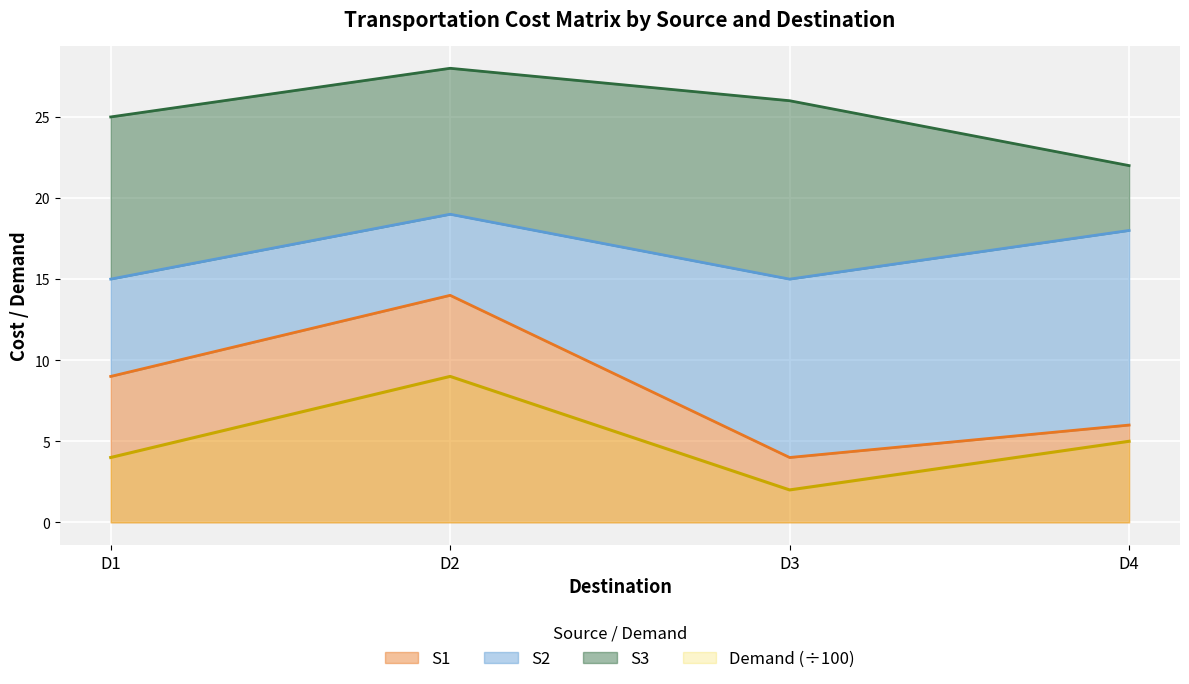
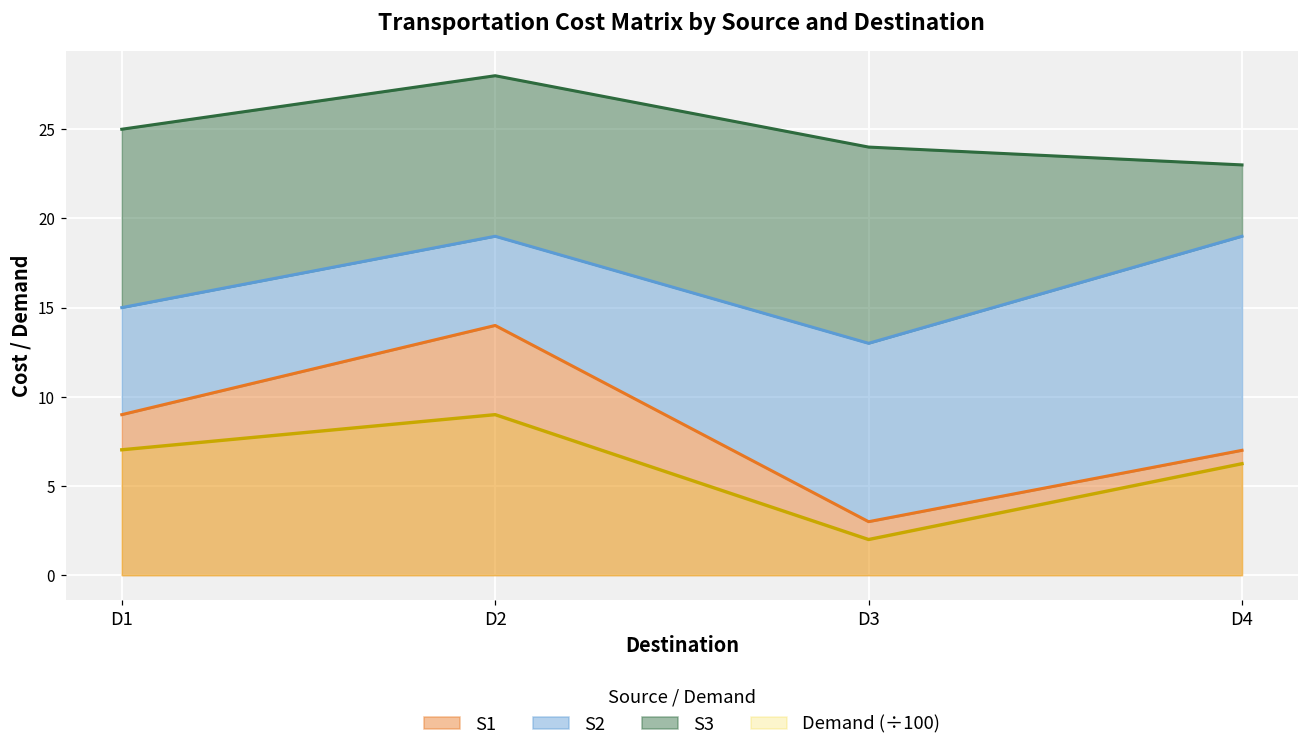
  {
    "S1": {
      "D1": 9,
      "D2": 14,
-     "D3": 4,
-     "D4": 6
+     "D3": 3,
+     "D4": 7
    },
    "S2": {
      "D1": 6,
      "D2": 5,
-     "D3": 11,
+     "D3": 10,
      "D4": 12
    },
    "S3": {
      "D1": 10.0,
      "D2": 9.0,
      "D3": 11.0,
      "D4": 4.0
    },
    "Demand (÷100)": {
-     "D1": 4.0,
+     "D1": 7.0,
      "D2": 9.0,
      "D3": 2.0,
-     "D4": 5.0
+     "D4": 6.3
    }
  }
